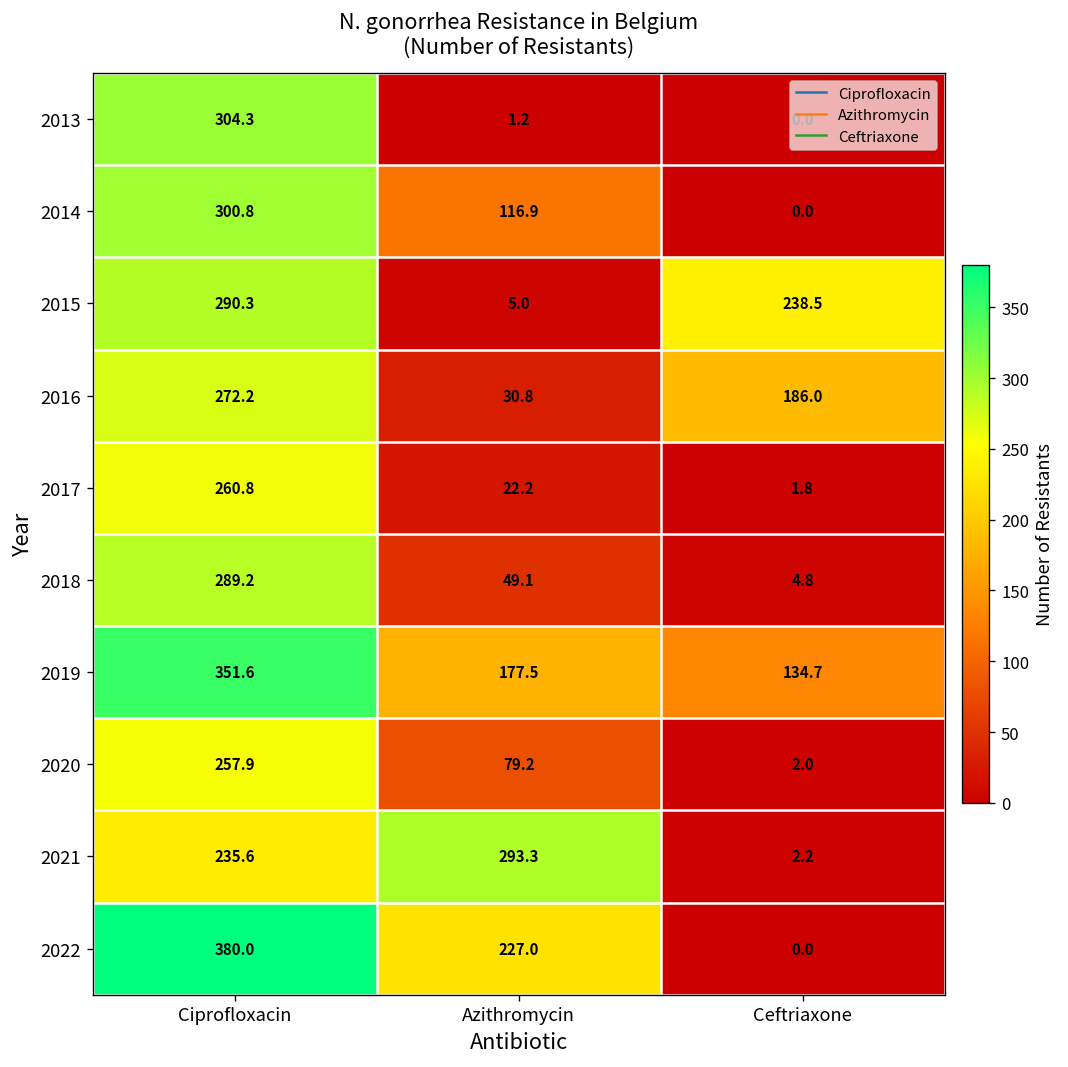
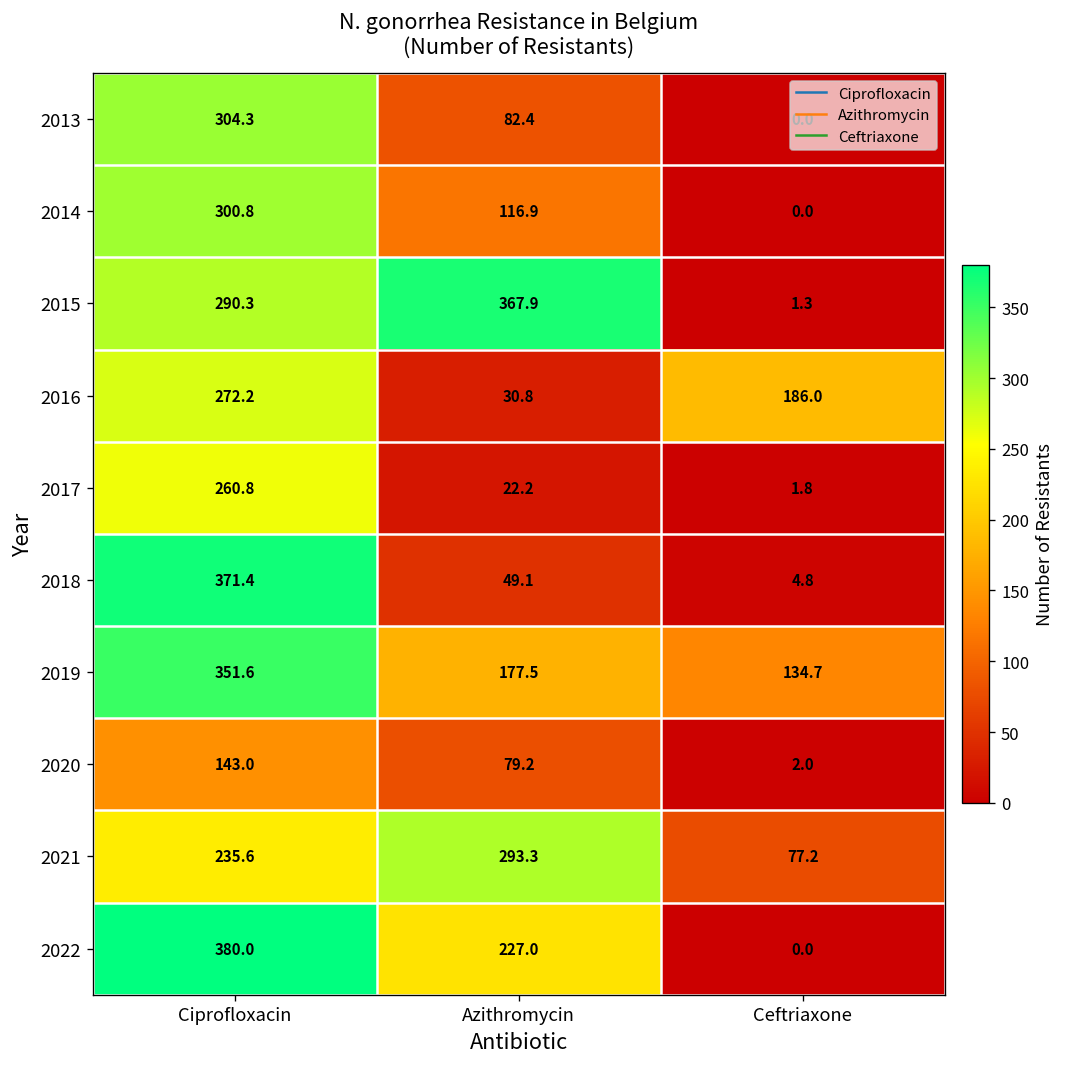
  {
    "2013": {
      "Ciprofloxacin": 304.3,
-     "Azithromycin": 1.2
+     "Azithromycin": 82.4
    },
    "2014": {
      "Ciprofloxacin": 300.8,
      "Azithromycin": 116.9,
      "Ceftriaxone": 0.0
    },
    "2015": {
      "Ciprofloxacin": 290.3,
-     "Azithromycin": 5.0,
-     "Ceftriaxone": 238.5
+     "Azithromycin": 367.9,
+     "Ceftriaxone": 1.3
    },
    "2016": {
      "Ciprofloxacin": 272.2,
      "Azithromycin": 30.8,
      "Ceftriaxone": 186.0
    },
    "2017": {
      "Ciprofloxacin": 260.8,
      "Azithromycin": 22.2,
      "Ceftriaxone": 1.8
    },
    "2018": {
-     "Ciprofloxacin": 289.2,
+     "Ciprofloxacin": 371.4,
      "Azithromycin": 49.1,
      "Ceftriaxone": 4.8
    },
    "2019": {
      "Ciprofloxacin": 351.6,
      "Azithromycin": 177.5,
      "Ceftriaxone": 134.7
    },
    "2020": {
-     "Ciprofloxacin": 257.9,
+     "Ciprofloxacin": 143.0,
      "Azithromycin": 79.2,
      "Ceftriaxone": 2.0
    },
    "2021": {
      "Ciprofloxacin": 235.6,
      "Azithromycin": 293.3,
-     "Ceftriaxone": 2.2
+     "Ceftriaxone": 77.2
    },
    "2022": {
      "Ciprofloxacin": 380.0,
      "Azithromycin": 227.0,
      "Ceftriaxone": 0.0
    }
  }
